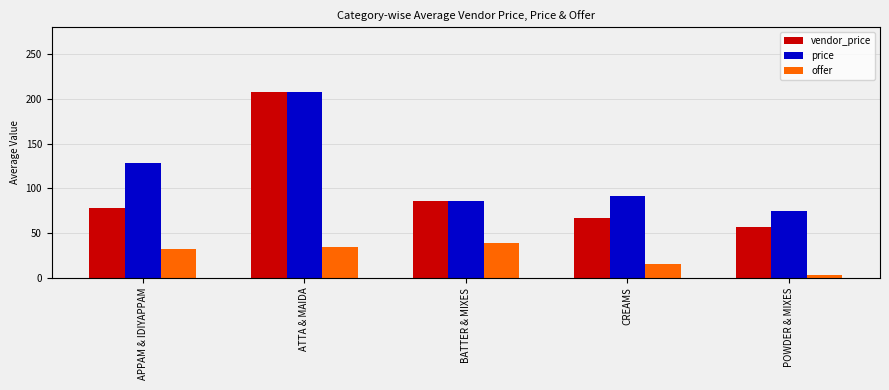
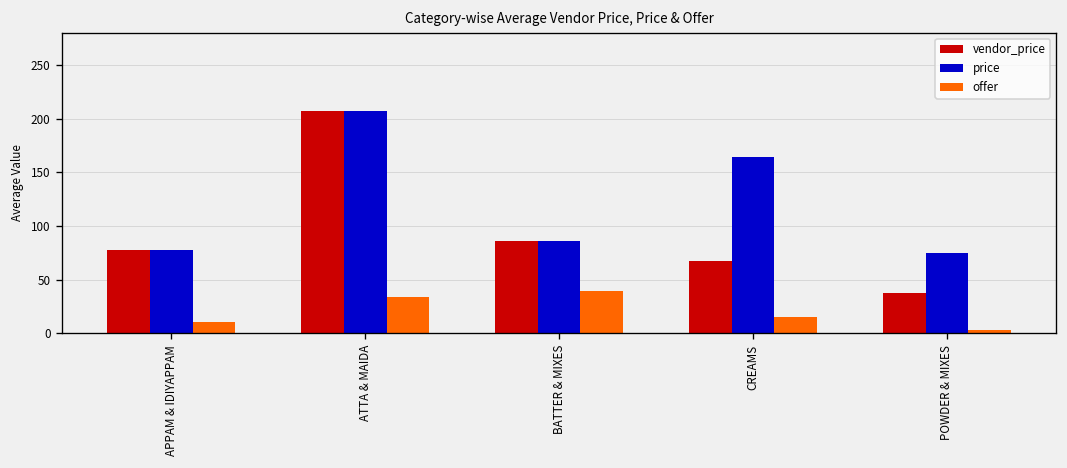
  {
    "vendor_price": {
      "APPAM & IDIYAPPAM": 80,
      "ATTA & MAIDA": 210,
      "BATTER & MIXES": 90,
      "CREAMS": 70,
-     "POWDER & MIXES": 60
+     "POWDER & MIXES": 40
    },
    "price": {
-     "APPAM & IDIYAPPAM": 130,
+     "APPAM & IDIYAPPAM": 80,
      "ATTA & MAIDA": 210,
      "BATTER & MIXES": 90,
-     "CREAMS": 90,
+     "CREAMS": 160,
      "POWDER & MIXES": 70
    },
    "offer": {
-     "APPAM & IDIYAPPAM": 30,
+     "APPAM & IDIYAPPAM": 10,
      "ATTA & MAIDA": 30,
      "BATTER & MIXES": 40,
      "CREAMS": 20,
      "POWDER & MIXES": 0
    }
  }
